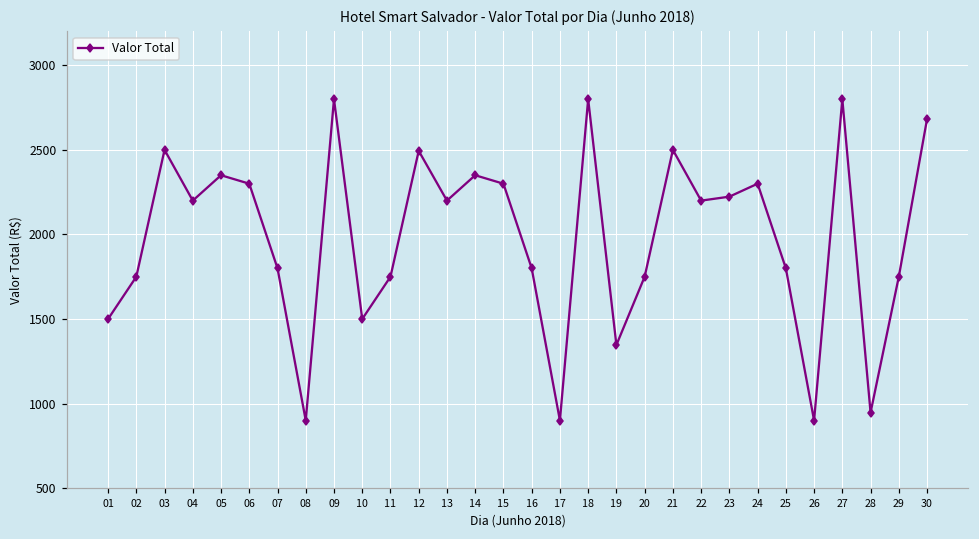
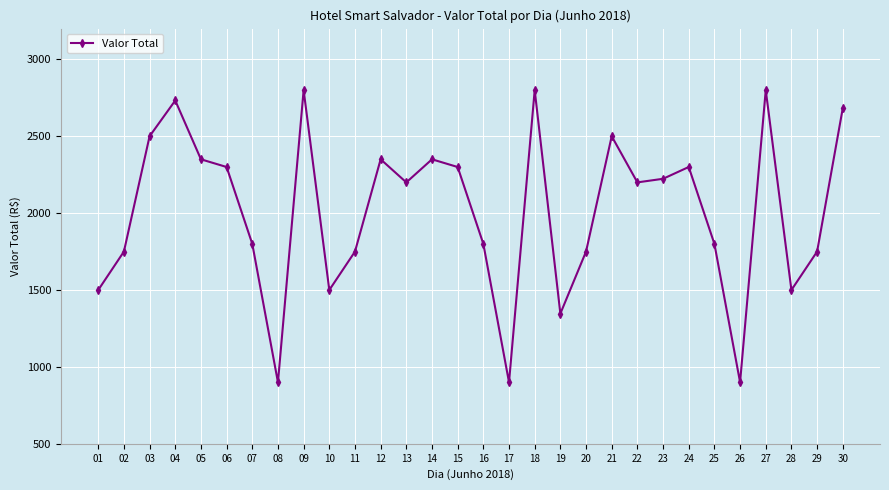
  {
    "01": 1500,
    "02": 1750,
    "03": 2500,
-   "04": 2200,
+   "04": 2730,
    "05": 2350,
    "06": 2300,
    "07": 1800,
    "08": 900,
    "09": 2800,
    "10": 1500,
    "11": 1750,
-   "12": 2490,
+   "12": 2350,
    "13": 2200,
    "14": 2350,
    "15": 2300,
    "16": 1800,
    "17": 900,
    "18": 2800,
    "19": 1350,
    "20": 1750,
    "21": 2500,
    "22": 2200,
    "23": 2220,
    "24": 2300,
    "25": 1800,
    "26": 900,
    "27": 2800,
-   "28": 950,
+   "28": 1500,
    "29": 1750,
    "30": 2680
  }
